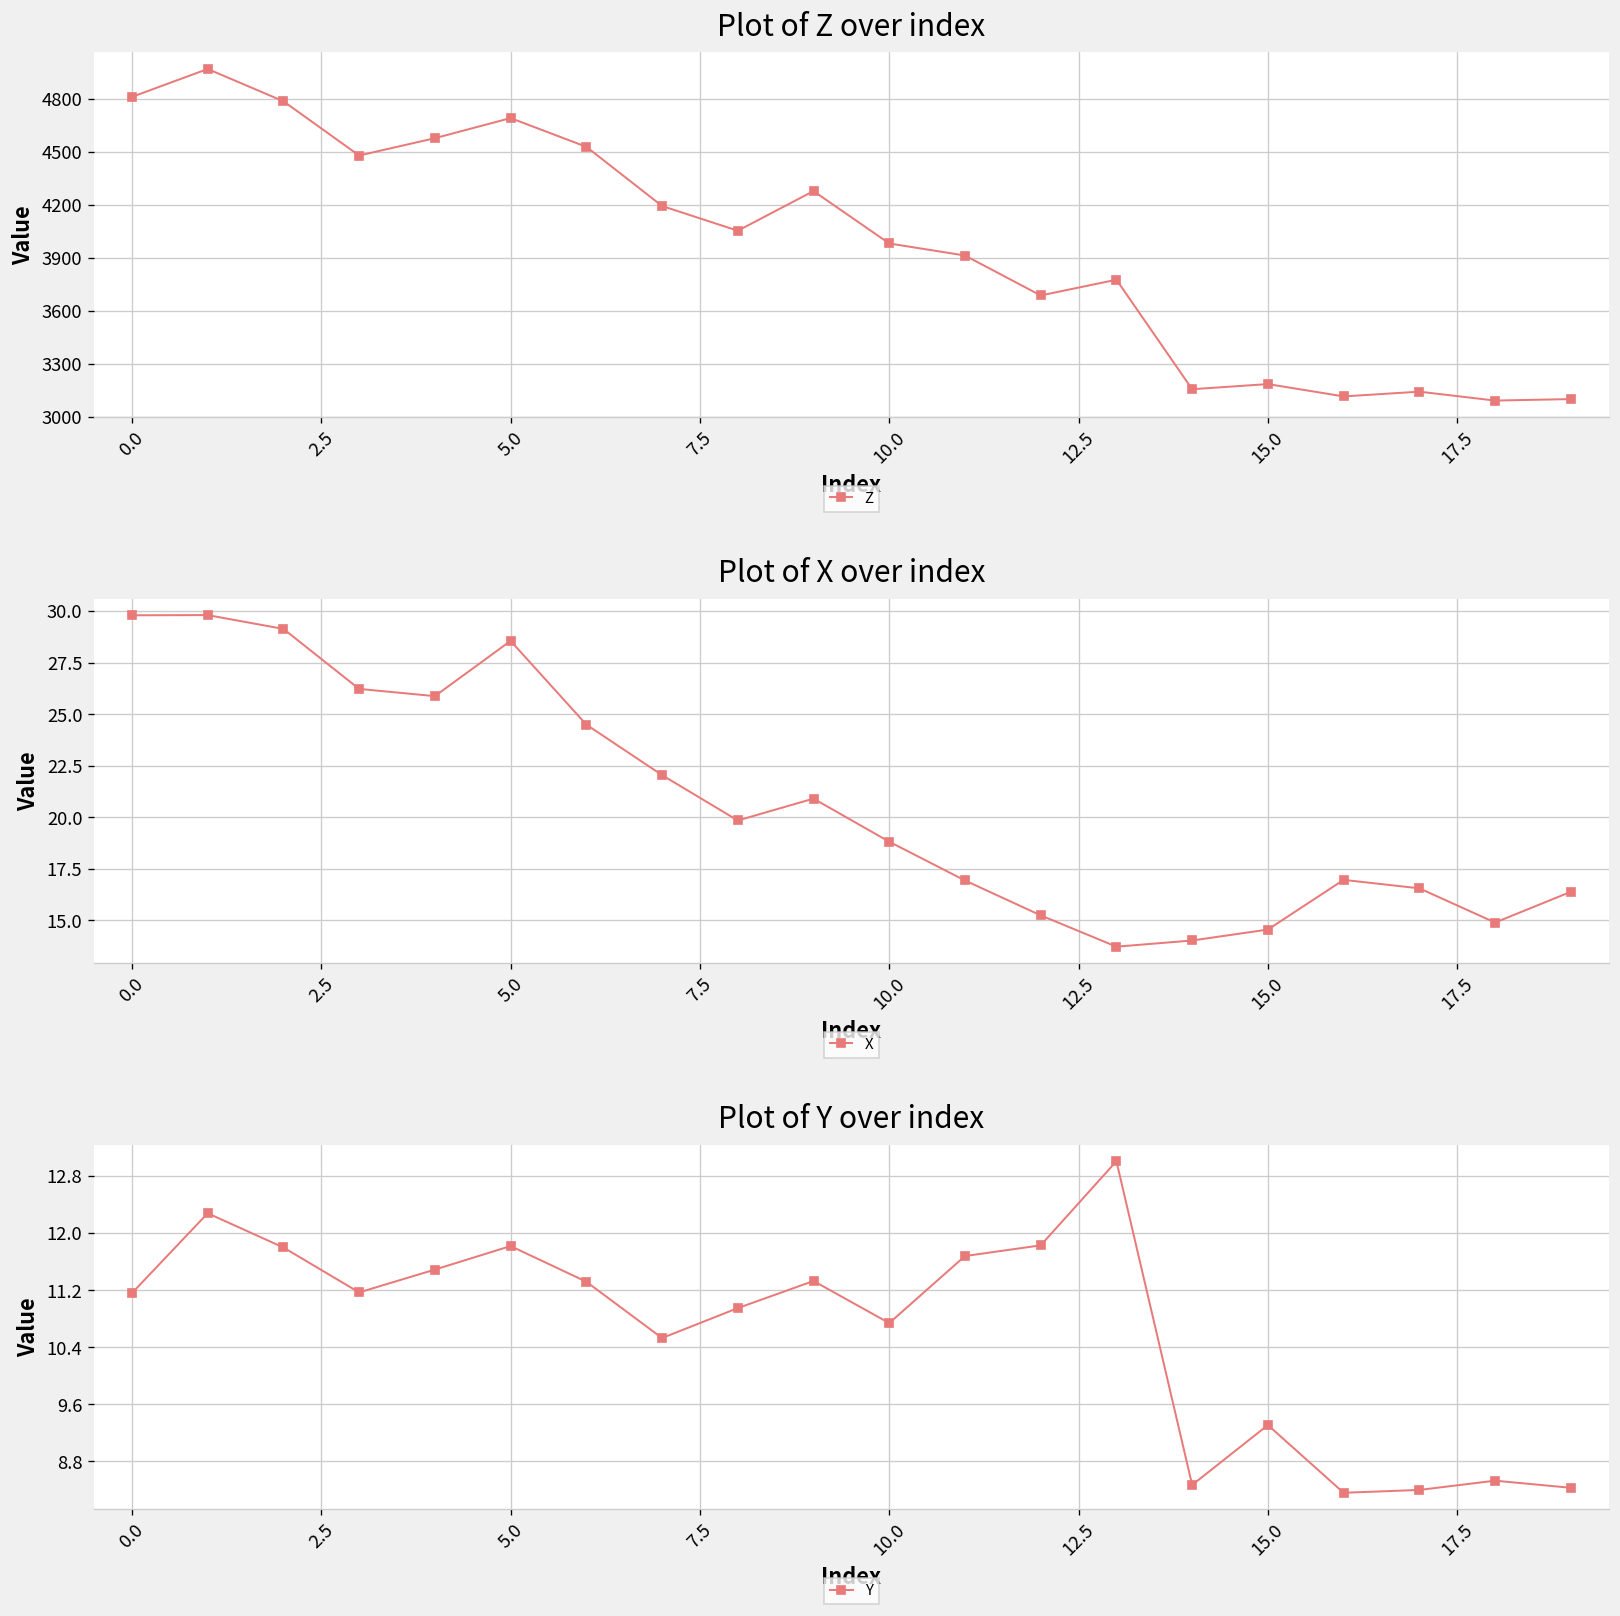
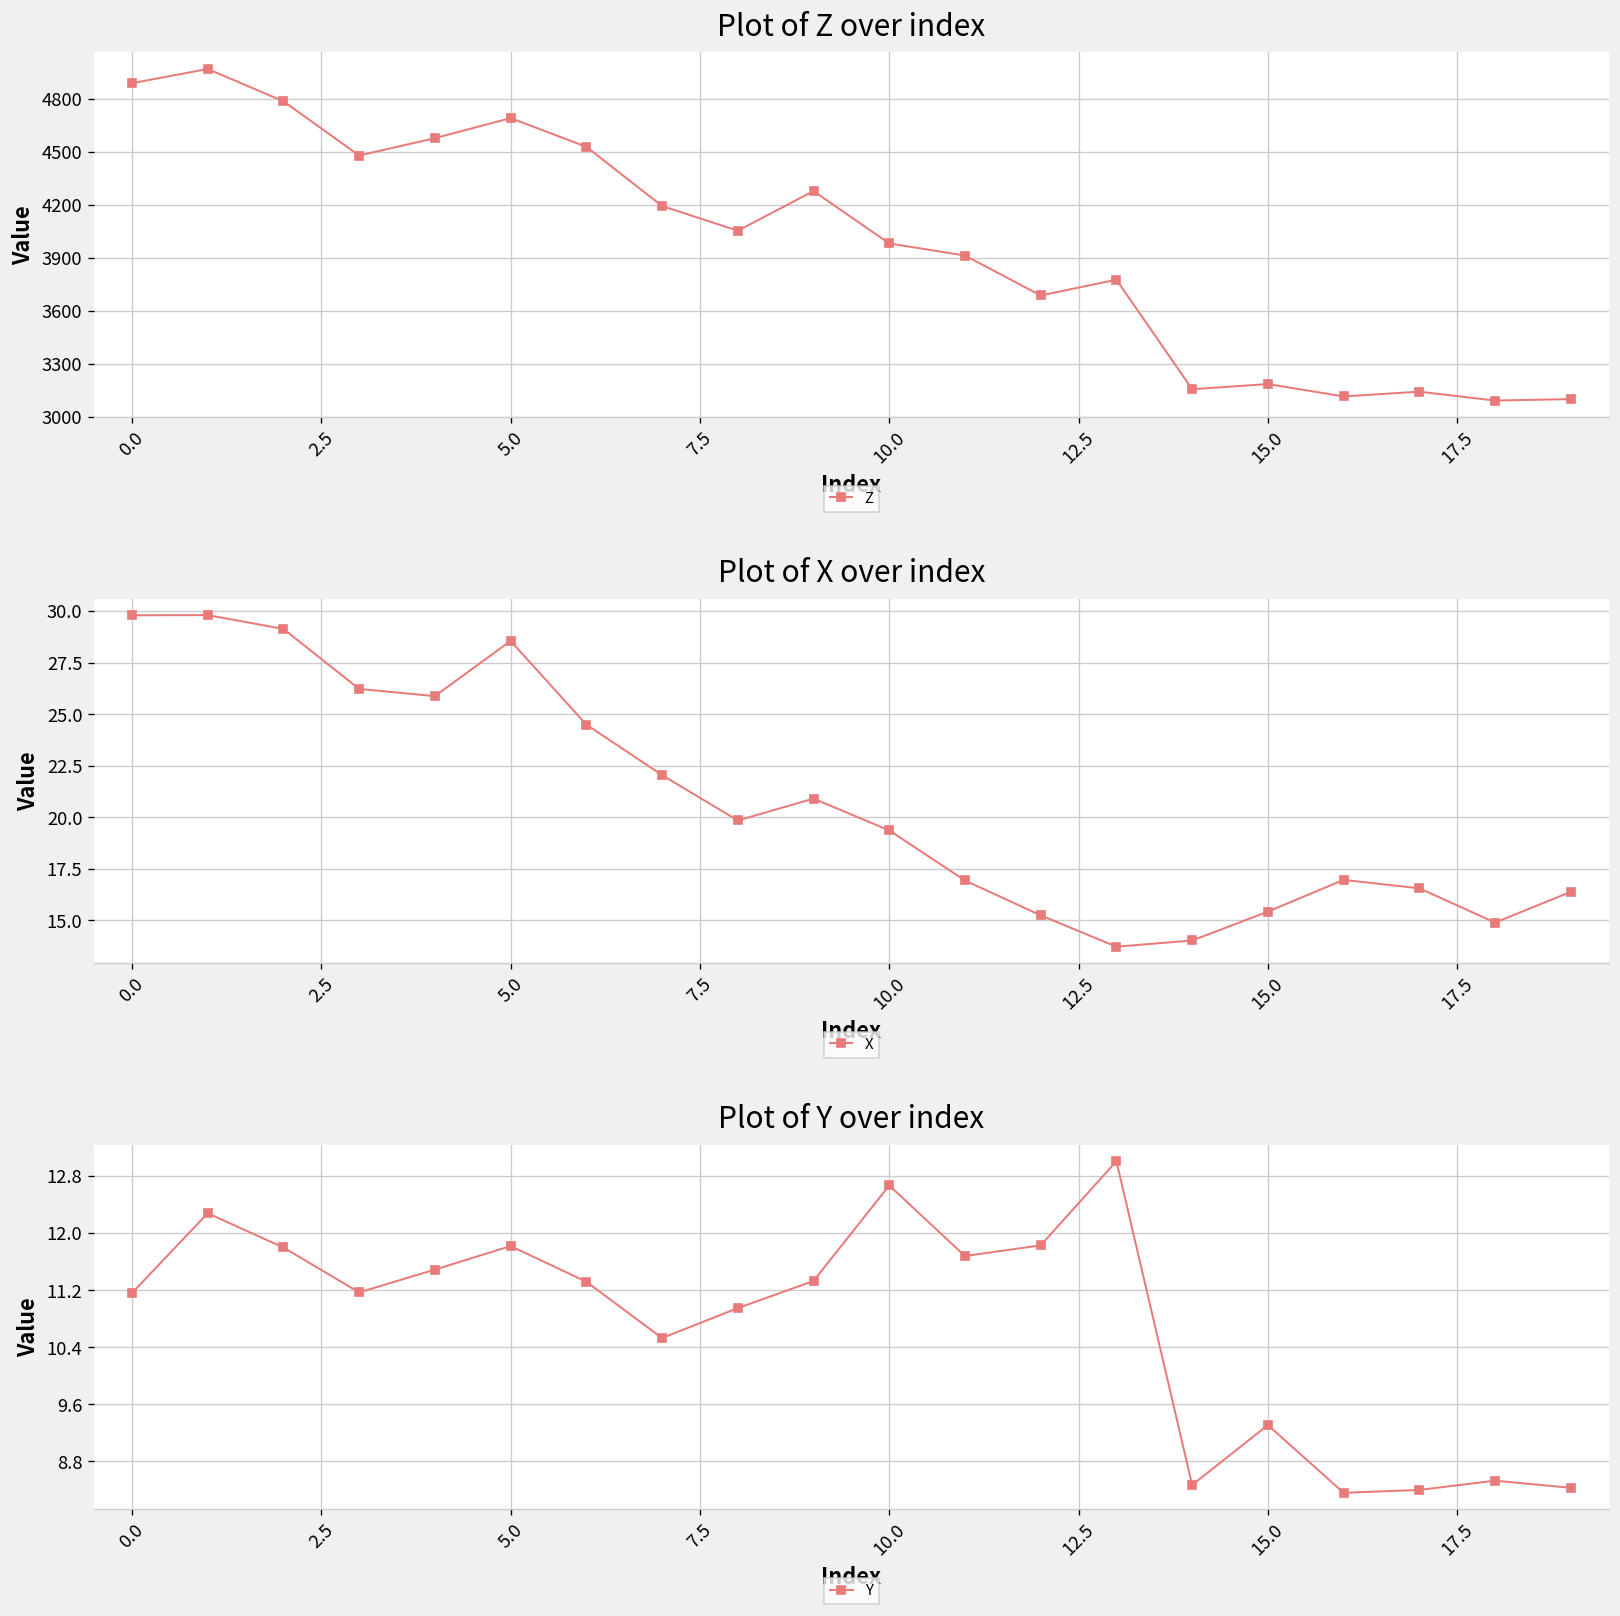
  {
    "Plot of Z over index": {
-     "0.0": 4810,
+     "0.0": 4890,
      "5.0": 4690,
      "10.0": 3980,
      "15.0": 3190
    },
    "Plot of X over index": {
      "0.0": 29.8,
      "5.0": 28.6,
-     "10.0": 18.8,
-     "15.0": 14.6
+     "10.0": 19.4,
+     "15.0": 15.4
    },
    "Plot of Y over index": {
      "0.0": 11.2,
      "5.0": 11.8,
-     "10.0": 10.7,
+     "10.0": 12.7,
      "15.0": 9.3
    }
  }
